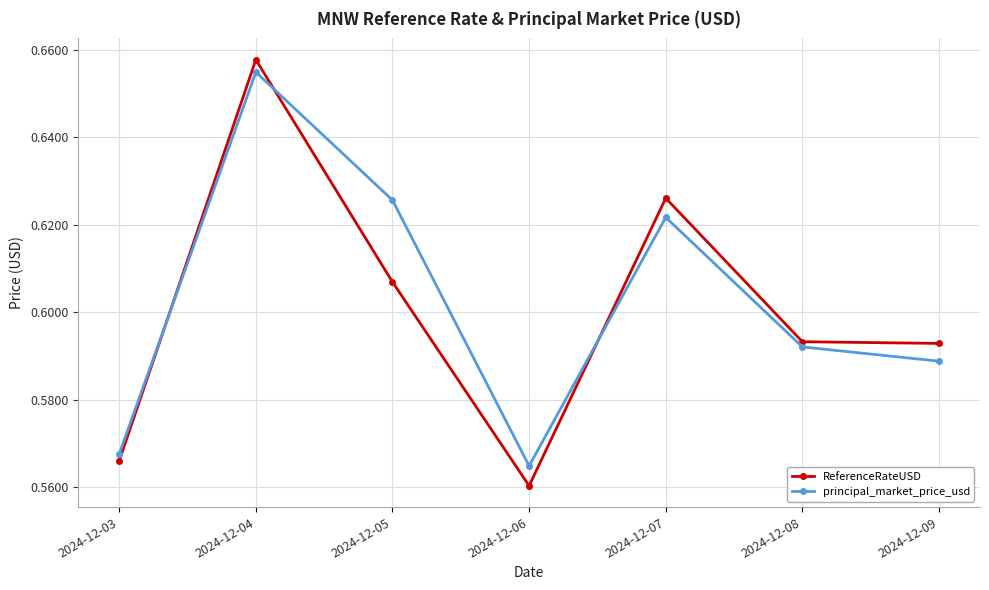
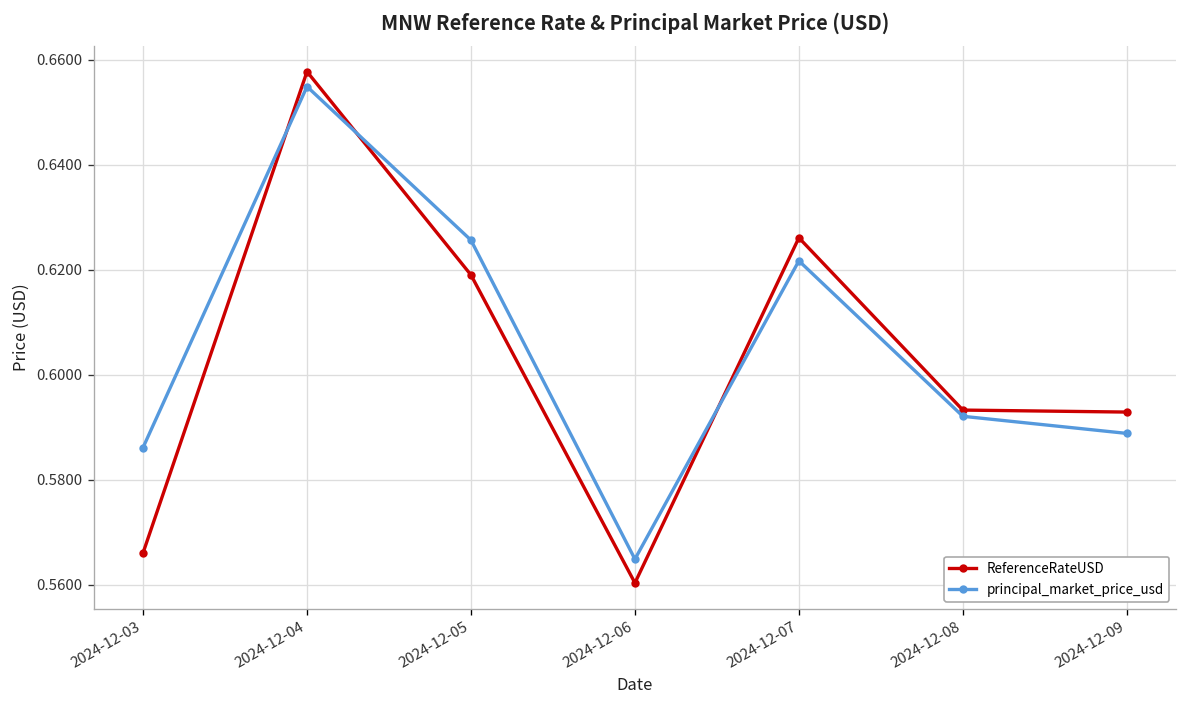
  {
    "ReferenceRateUSD": {
      "2024-12-03": 0.566,
      "2024-12-04": 0.658,
-     "2024-12-05": 0.607,
+     "2024-12-05": 0.619,
      "2024-12-06": 0.560,
      "2024-12-07": 0.626,
      "2024-12-08": 0.593,
      "2024-12-09": 0.593
    },
    "principal_market_price_usd": {
-     "2024-12-03": 0.568,
+     "2024-12-03": 0.586,
      "2024-12-04": 0.655,
      "2024-12-05": 0.626,
      "2024-12-06": 0.565,
      "2024-12-07": 0.622,
      "2024-12-08": 0.592,
      "2024-12-09": 0.589
    }
  }
